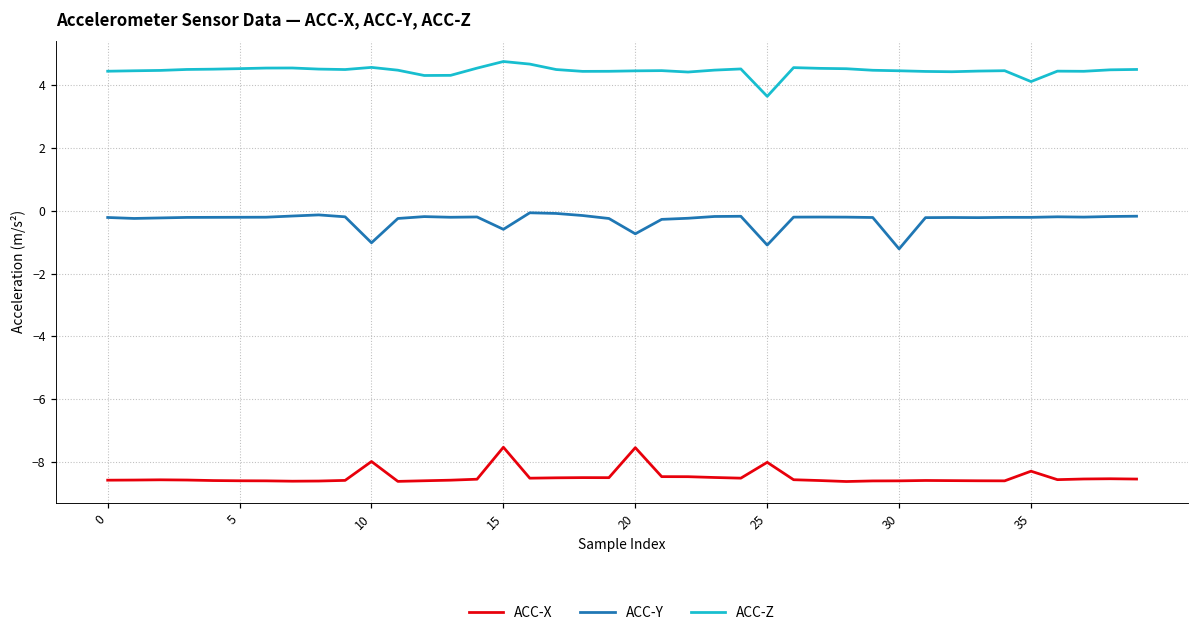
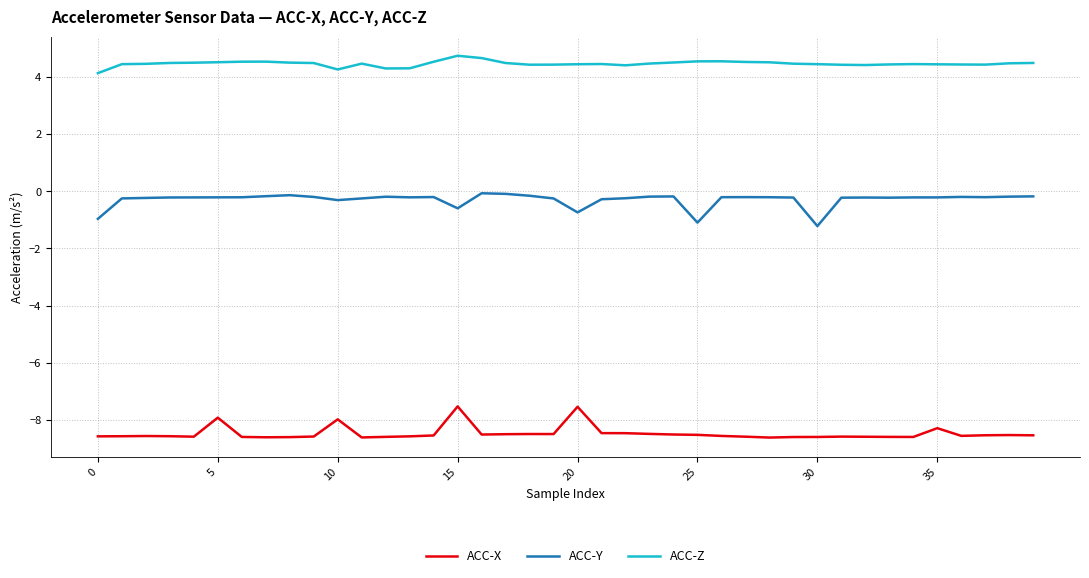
  {
    "ACC-X": {
      "0": -8.6,
-     "5": -8.6,
+     "5": -7.9,
      "10": -8.0,
      "15": -7.5,
      "20": -7.5,
-     "25": -8.0,
+     "25": -8.5,
      "30": -8.6,
      "35": -8.3
    },
    "ACC-Y": {
-     "0": -0.2,
+     "0": -1.0,
      "5": -0.2,
-     "10": -1.0,
+     "10": -0.3,
      "15": -0.6,
      "20": -0.7,
      "25": -1.1,
      "30": -1.2,
      "35": -0.2
    },
    "ACC-Z": {
-     "0": 4.4,
+     "0": 4.1,
      "5": 4.5,
-     "10": 4.6,
+     "10": 4.3,
      "15": 4.7,
      "20": 4.5,
-     "25": 3.6,
+     "25": 4.6,
      "30": 4.5,
-     "35": 4.1
+     "35": 4.4
    }
  }
